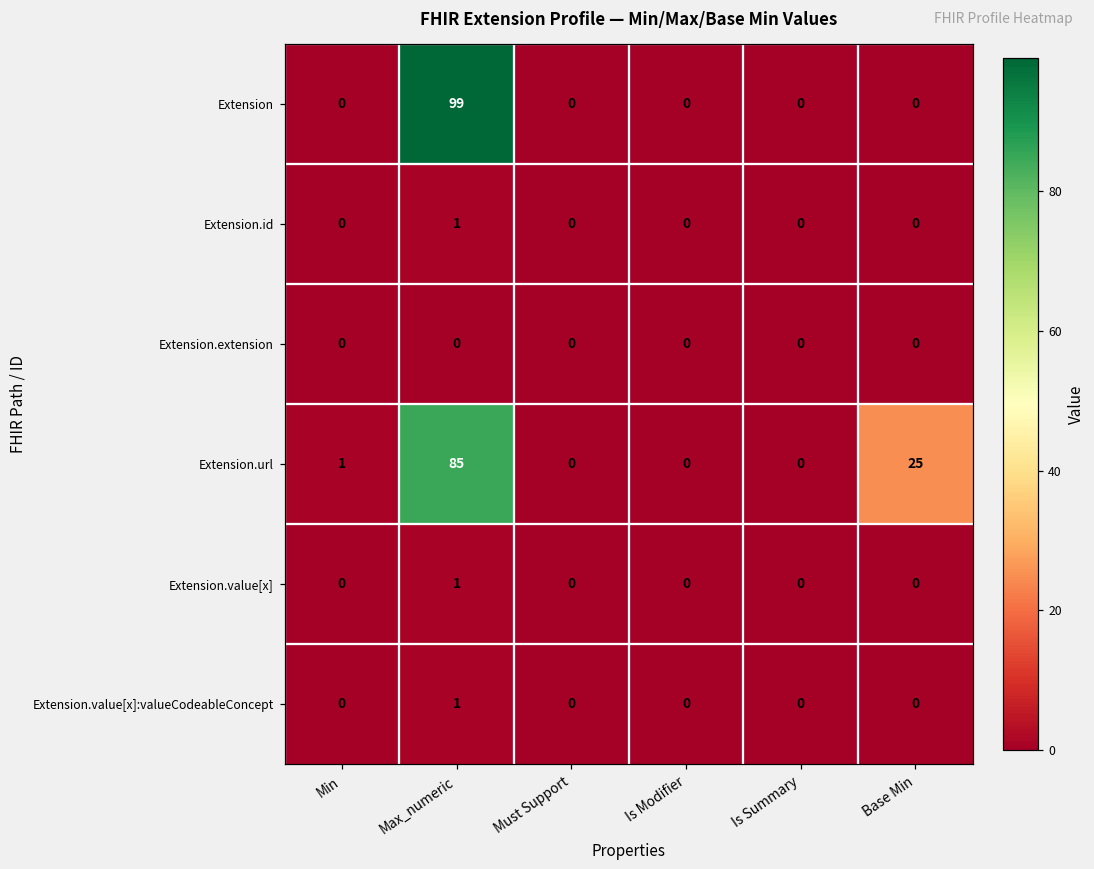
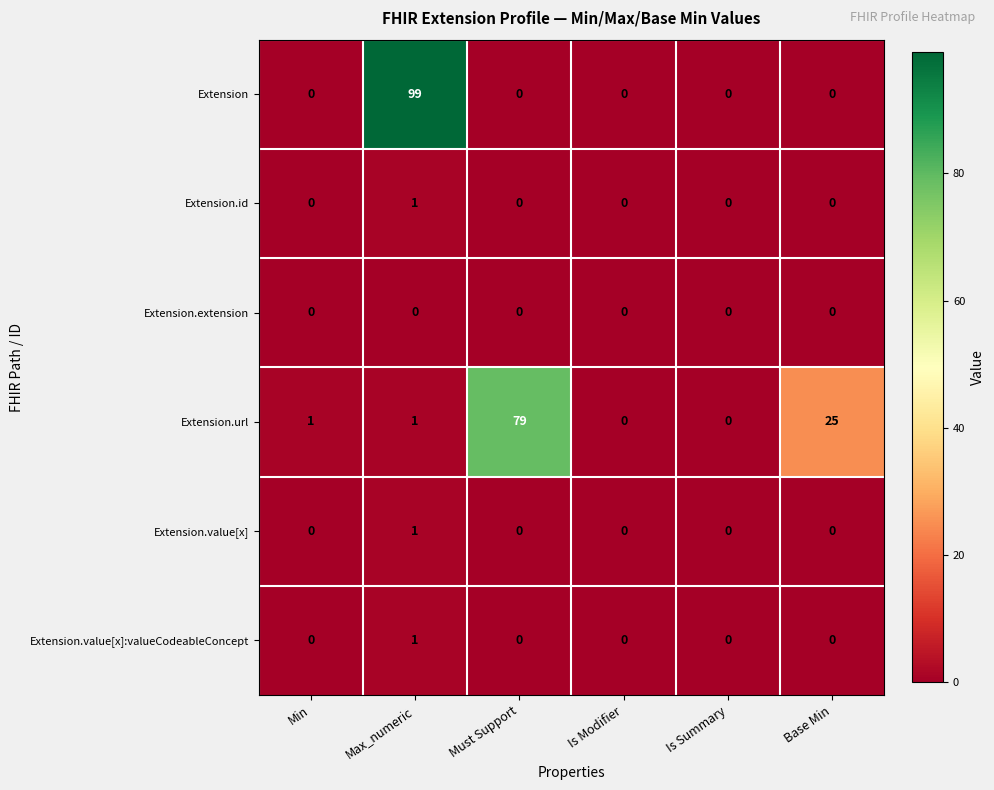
  {
    "Extension": {
      "Min": 0,
      "Max_numeric": 99,
      "Must Support": 0,
      "Is Modifier": 0,
      "Is Summary": 0,
      "Base Min": 0
    },
    "Extension.id": {
      "Min": 0,
      "Max_numeric": 1,
      "Must Support": 0,
      "Is Modifier": 0,
      "Is Summary": 0,
      "Base Min": 0
    },
    "Extension.extension": {
      "Min": 0,
      "Max_numeric": 0,
      "Must Support": 0,
      "Is Modifier": 0,
      "Is Summary": 0,
      "Base Min": 0
    },
    "Extension.url": {
      "Min": 1,
-     "Max_numeric": 85,
-     "Must Support": 0,
+     "Max_numeric": 1,
+     "Must Support": 79,
      "Is Modifier": 0,
      "Is Summary": 0,
      "Base Min": 25
    },
    "Extension.value[x]": {
      "Min": 0,
      "Max_numeric": 1,
      "Must Support": 0,
      "Is Modifier": 0,
      "Is Summary": 0,
      "Base Min": 0
    },
    "Extension.value[x]:valueCodeableConcept": {
      "Min": 0,
      "Max_numeric": 1,
      "Must Support": 0,
      "Is Modifier": 0,
      "Is Summary": 0,
      "Base Min": 0
    }
  }
